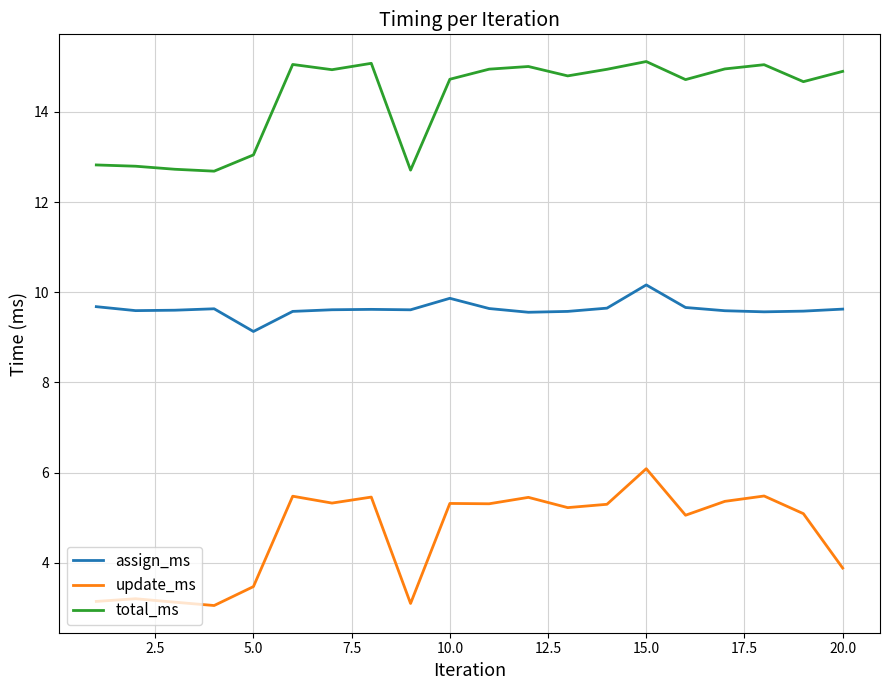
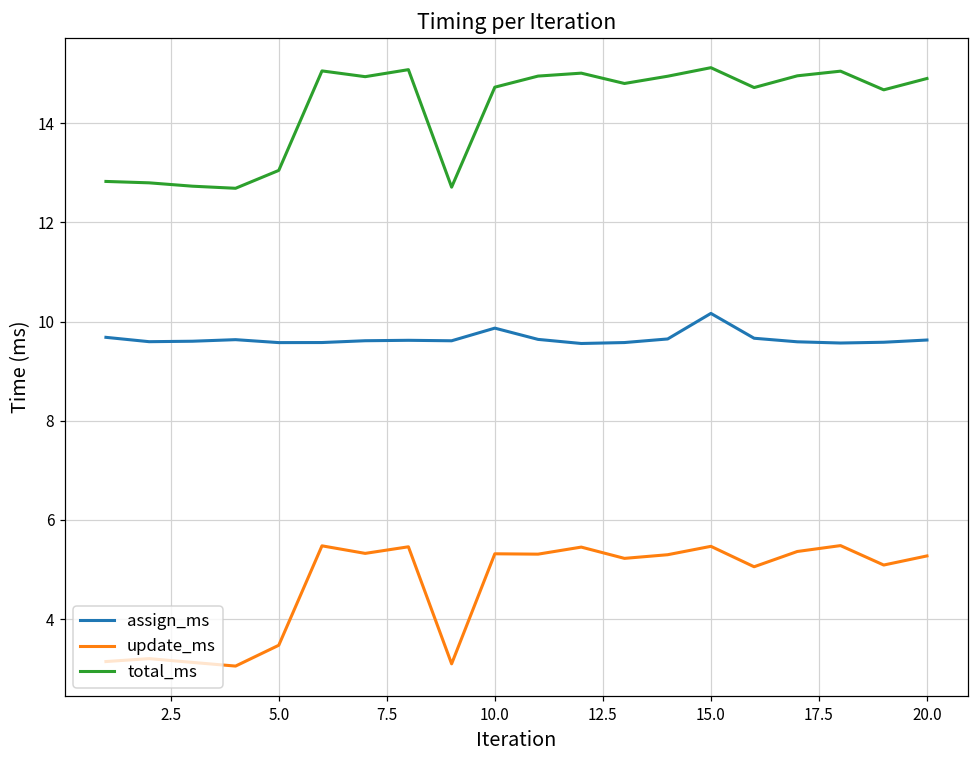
  {
    "assign_ms": {
-     "5.0": 9.1,
+     "5.0": 9.6,
      "10.0": 9.9,
      "15.0": 10.2,
      "20.0": 9.6
    },
    "update_ms": {
      "5.0": 3.5,
      "10.0": 5.3,
-     "15.0": 6.1,
-     "20.0": 3.9
+     "15.0": 5.5,
+     "20.0": 5.3
    },
    "total_ms": {
      "5.0": 13.0,
      "10.0": 14.7,
      "15.0": 15.1,
      "20.0": 14.9
    }
  }
